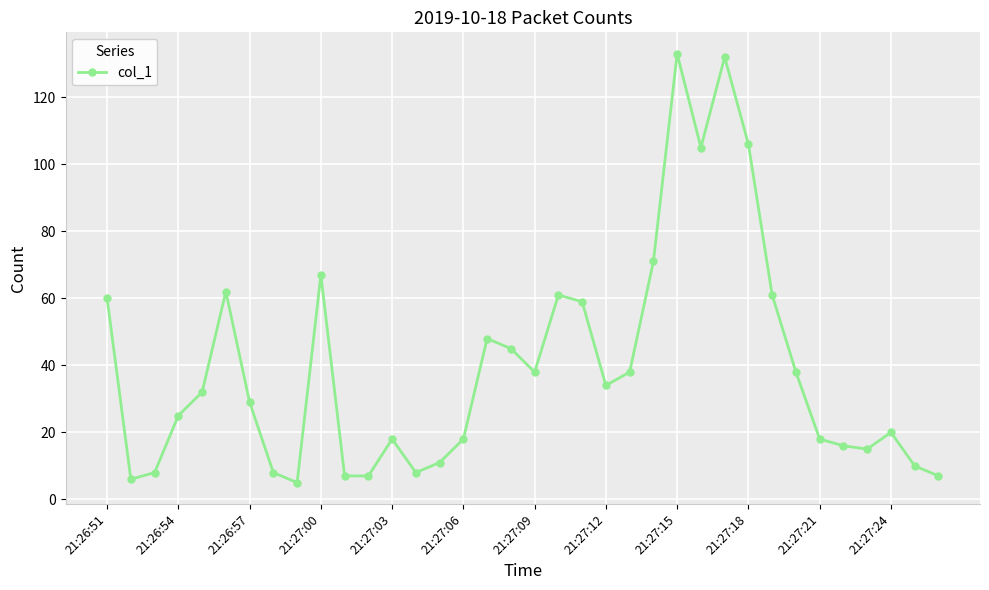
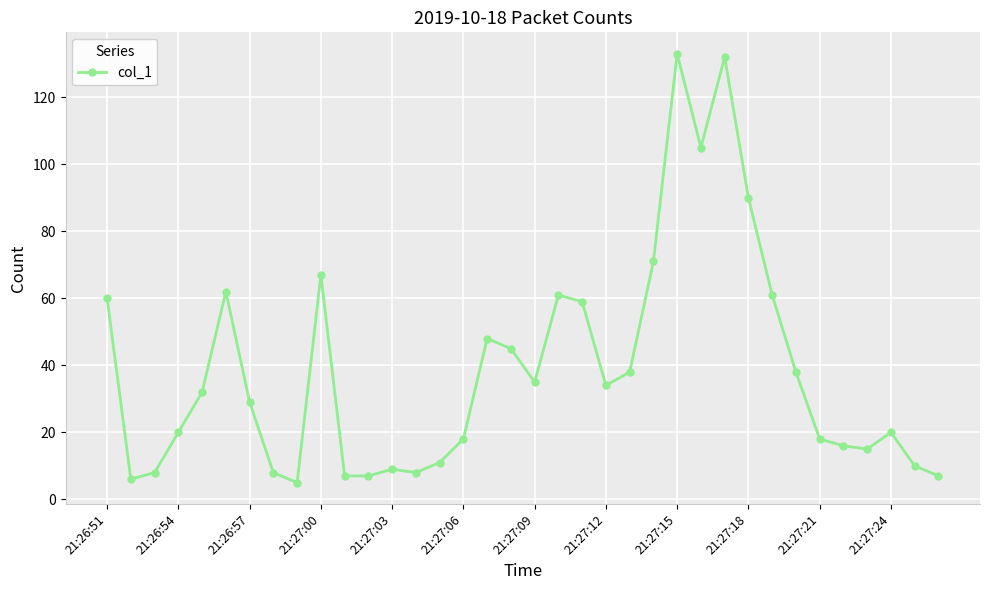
  {
    "21:26:51": 60,
-   "21:26:54": 25,
+   "21:26:54": 20,
    "21:26:57": 29,
    "21:27:00": 67,
-   "21:27:03": 18,
+   "21:27:03": 9,
    "21:27:06": 18,
-   "21:27:09": 38,
+   "21:27:09": 35,
    "21:27:12": 34,
    "21:27:15": 133,
-   "21:27:18": 106,
+   "21:27:18": 90,
    "21:27:21": 18,
    "21:27:24": 20
  }
